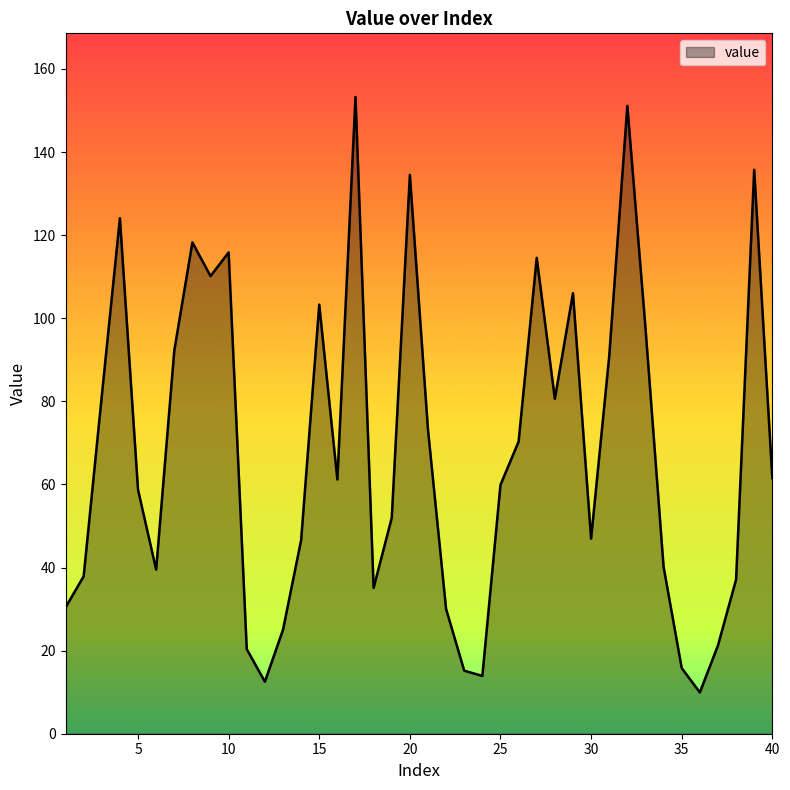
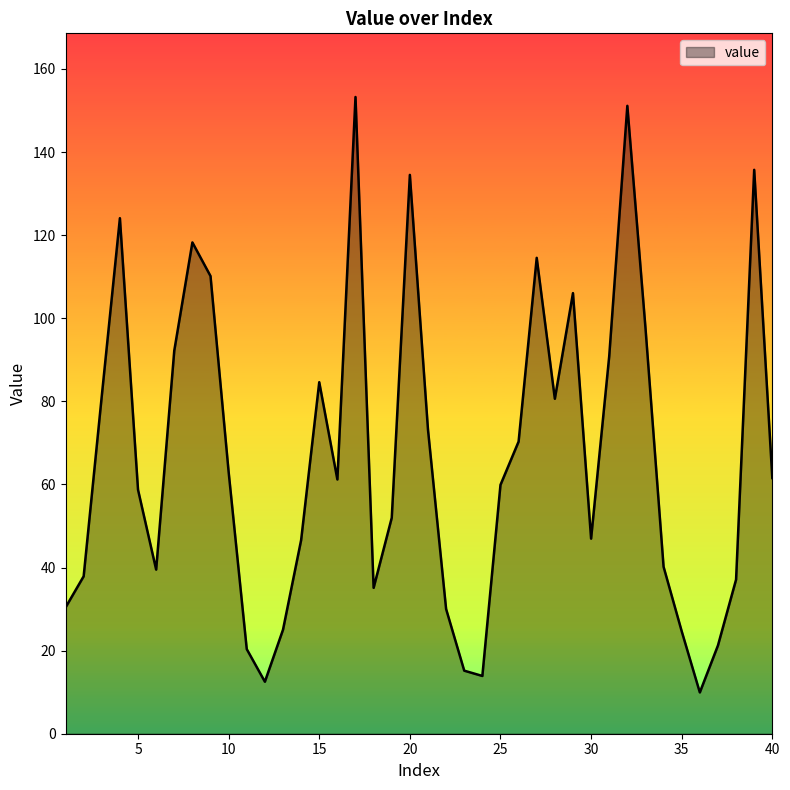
  {
    "5": 59,
-   "10": 116,
-   "15": 103,
+   "10": 63,
+   "15": 85,
    "20": 135,
    "25": 60,
    "30": 47,
-   "35": 16,
+   "35": 25,
    "40": 62
  }
